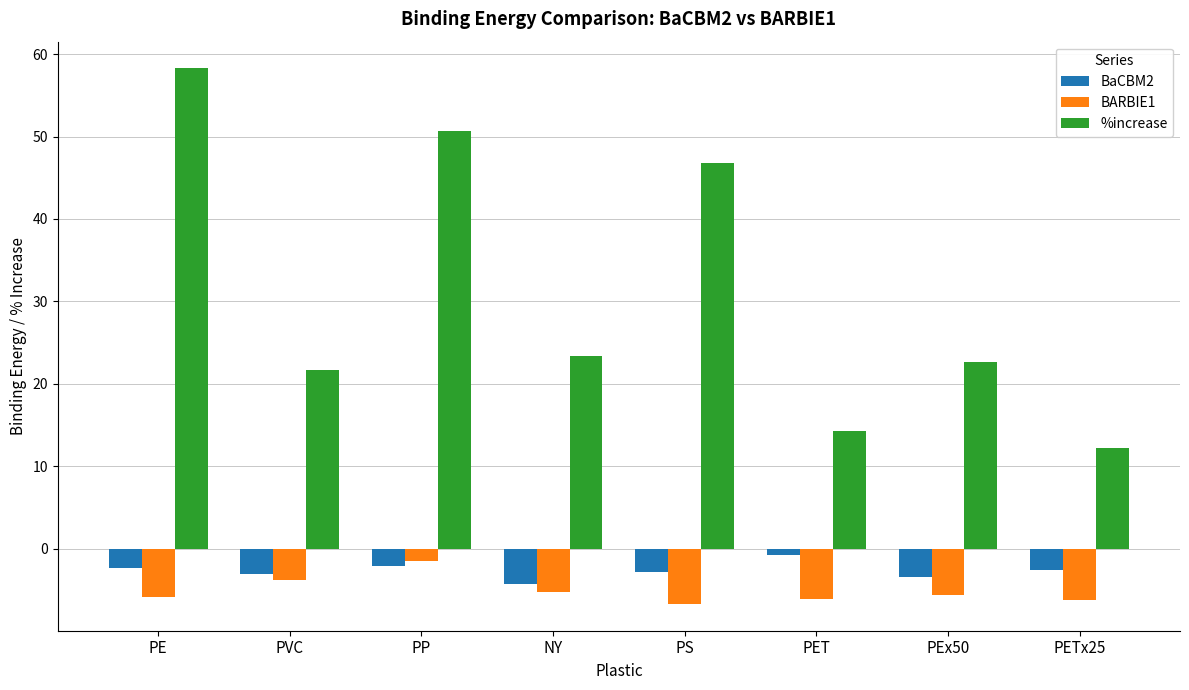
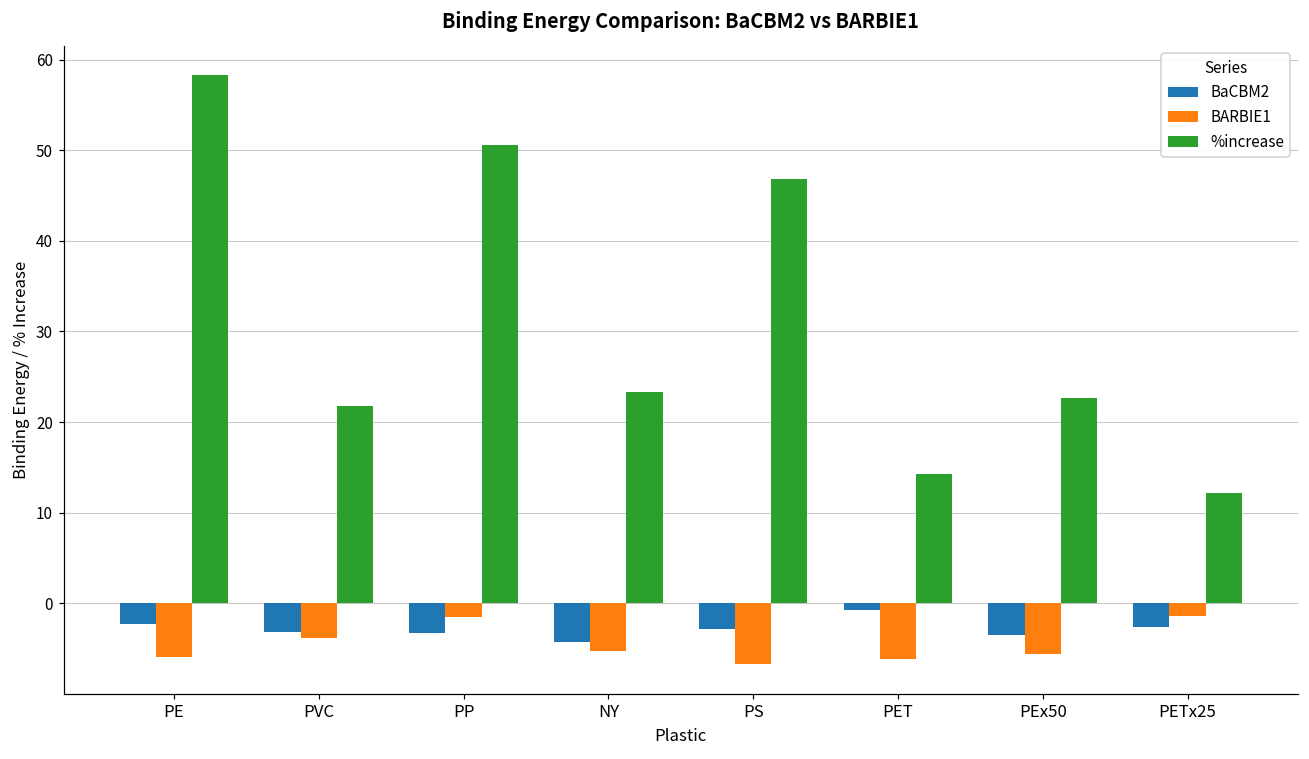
  {
    "BaCBM2": {
      "PE": -2,
      "PVC": -3,
-     "PP": -2,
+     "PP": -3,
      "NY": -4,
      "PS": -3,
      "PET": -1,
      "PEx50": -3,
      "PETx25": -3
    },
    "BARBIE1": {
      "PE": -6,
      "PVC": -4,
      "PP": -1,
      "NY": -5,
      "PS": -7,
      "PET": -6,
      "PEx50": -6,
-     "PETx25": -6
+     "PETx25": -1
    },
    "%increase": {
      "PE": 58,
      "PVC": 22,
      "PP": 51,
      "NY": 23,
      "PS": 47,
      "PET": 14,
      "PEx50": 23,
      "PETx25": 12
    }
  }
